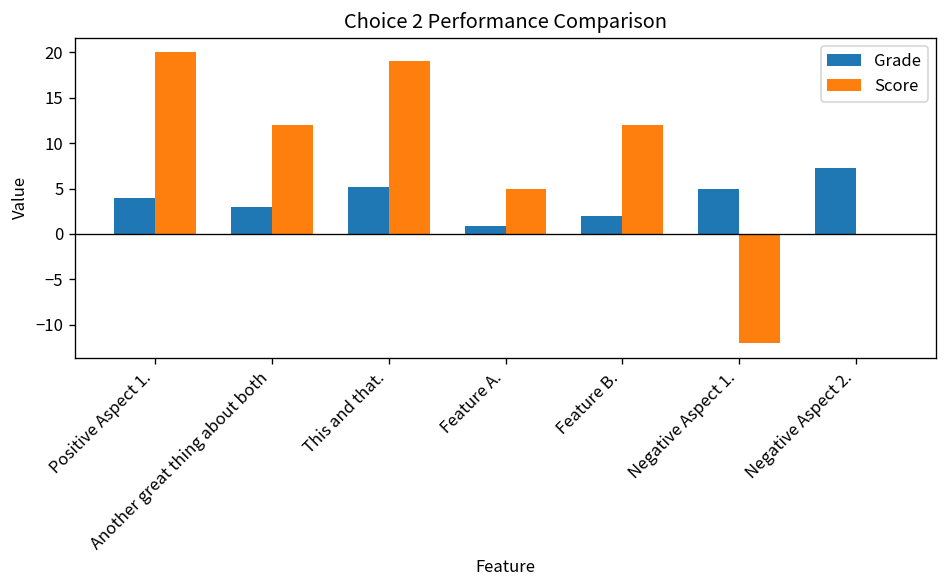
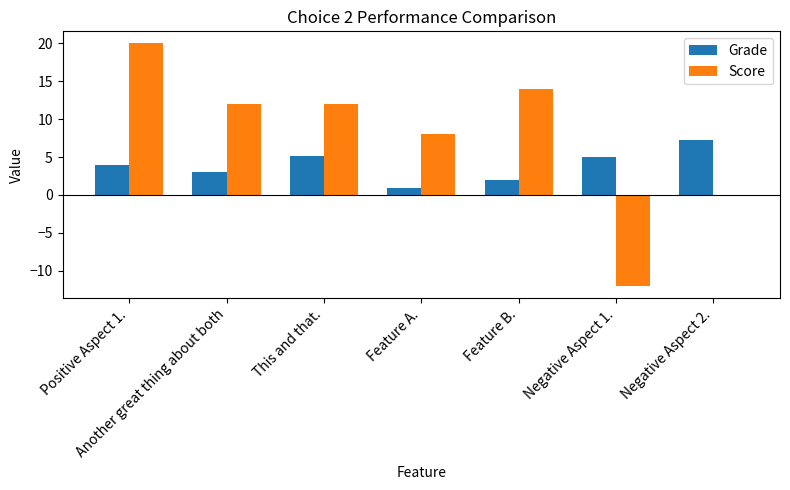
  {
    "Grade": {
      "Positive Aspect 1.": 4,
      "Another great thing about both": 3,
      "This and that.": 5,
      "Feature A.": 1,
      "Feature B.": 2,
      "Negative Aspect 1.": 5,
      "Negative Aspect 2.": 7
    },
    "Score": {
      "Positive Aspect 1.": 20,
      "Another great thing about both": 12,
-     "This and that.": 19,
-     "Feature A.": 5,
-     "Feature B.": 12,
+     "This and that.": 12,
+     "Feature A.": 8,
+     "Feature B.": 14,
      "Negative Aspect 1.": -12,
      "Negative Aspect 2.": 0
    }
  }
